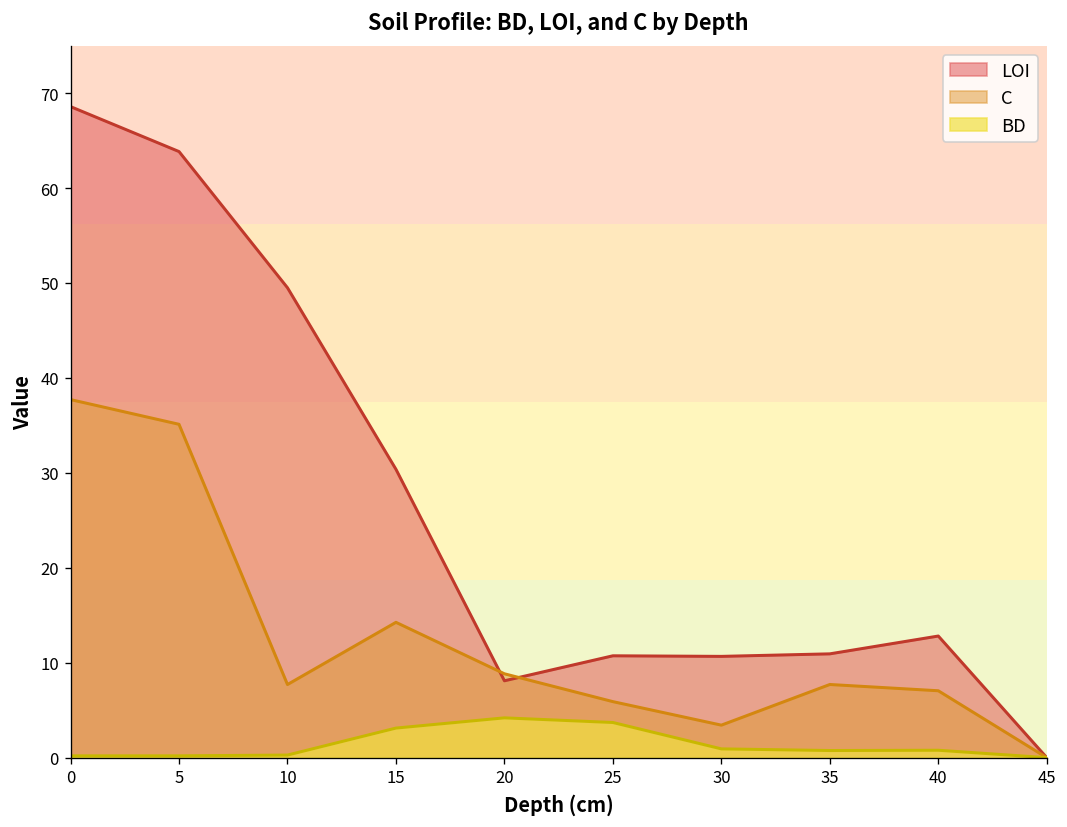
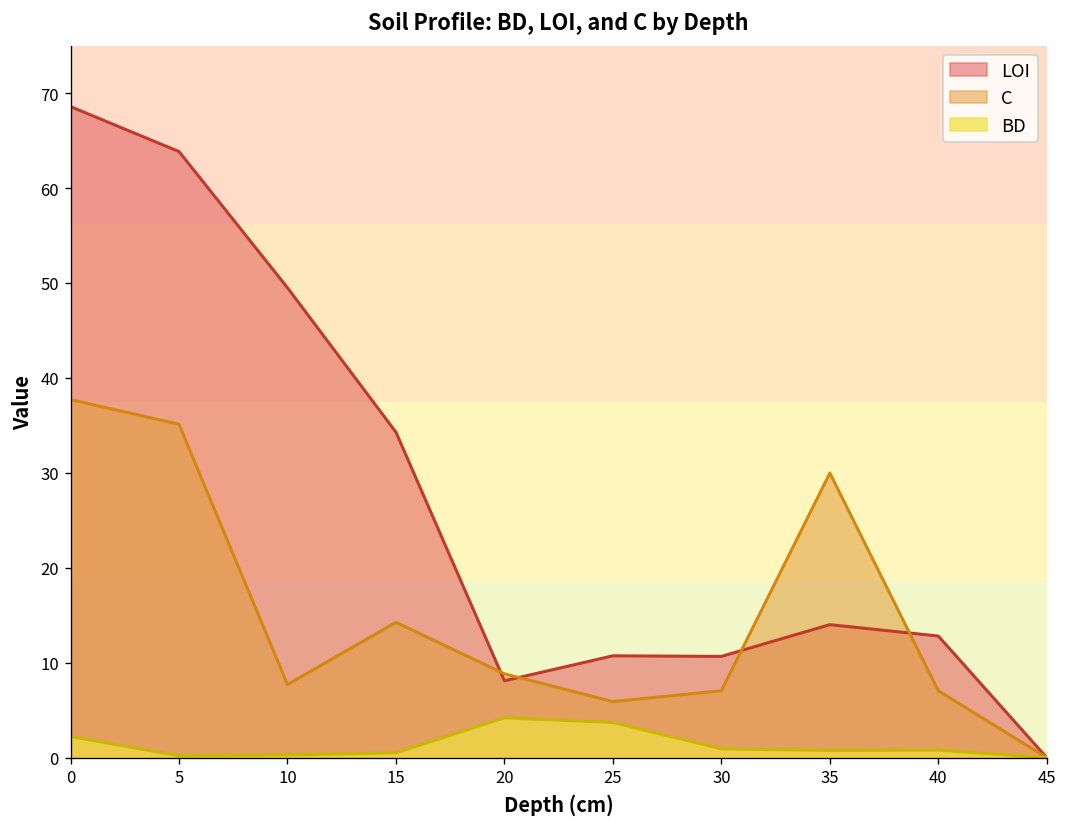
  {
    "LOI": {
      "0": 69,
      "5": 64,
      "10": 49,
-     "15": 30,
+     "15": 34,
      "20": 8,
      "25": 11,
      "30": 11,
-     "35": 11,
+     "35": 14,
      "40": 13
    },
    "C": {
      "0": 38,
      "5": 35,
      "10": 8,
      "15": 14,
      "20": 9,
      "25": 6,
-     "30": 3,
-     "35": 8,
+     "30": 7,
+     "35": 30,
      "40": 7
    },
    "BD": {
-     "0": 0,
+     "0": 2,
      "5": 0,
      "10": 0,
-     "15": 3,
+     "15": 1,
      "20": 4,
      "25": 4,
      "30": 1,
      "35": 1,
      "40": 1
    }
  }
